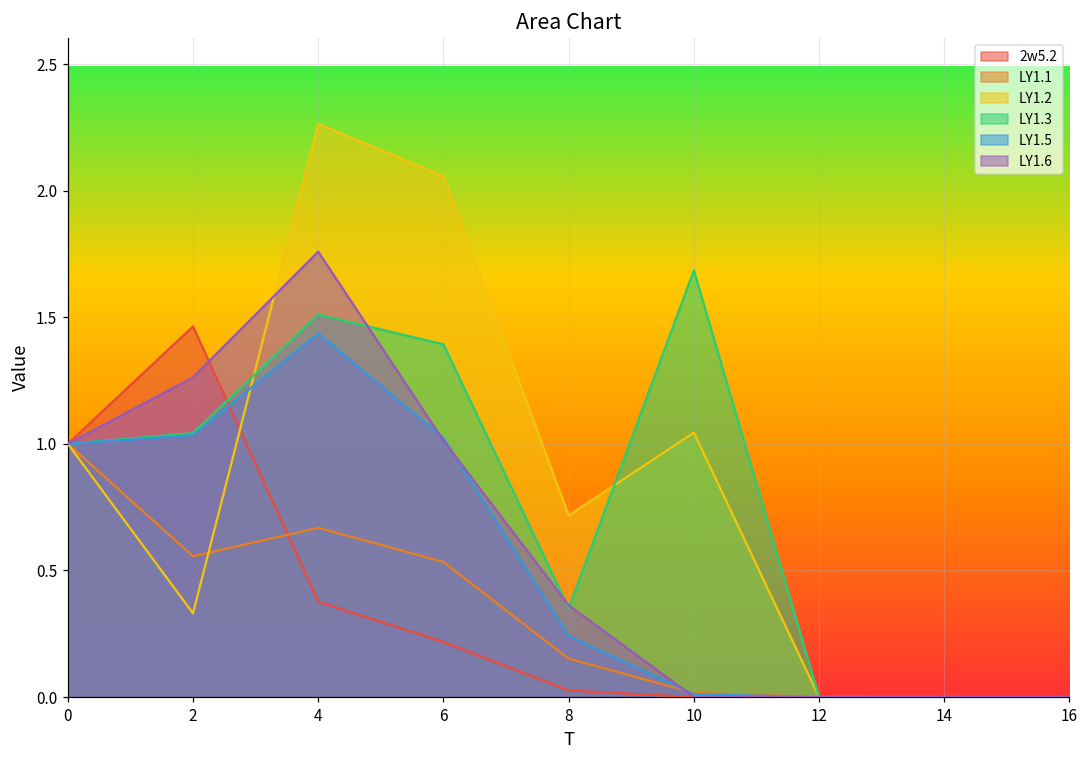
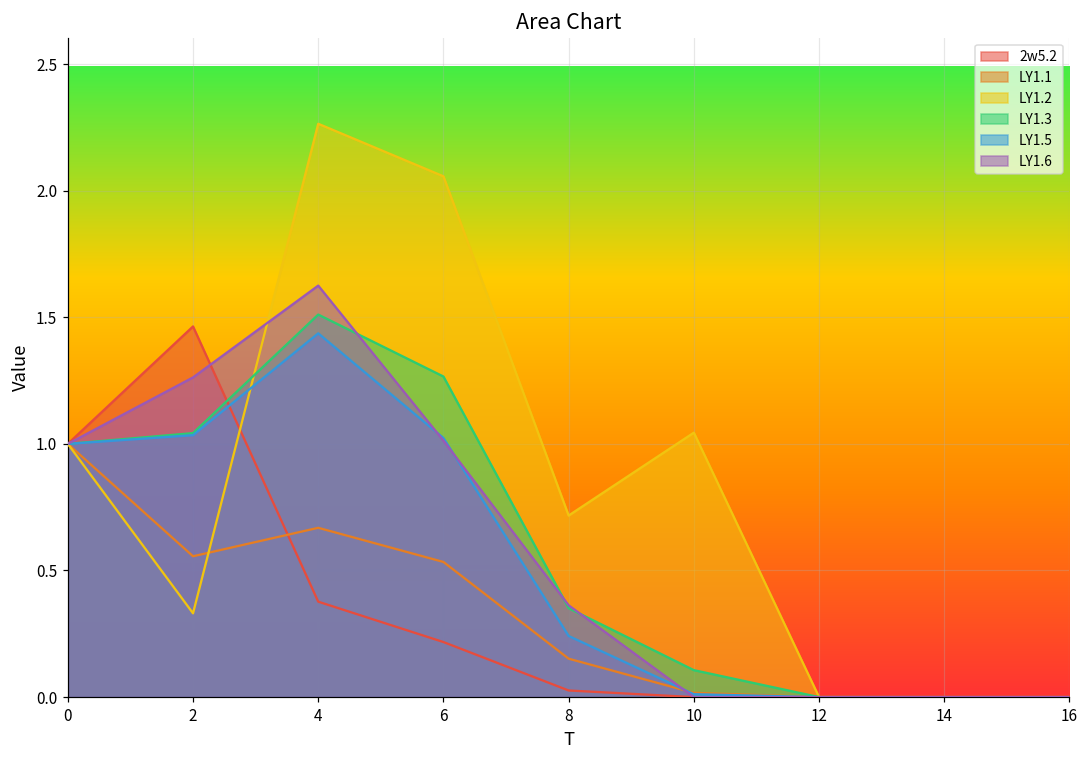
  {
    "LY1.2": {
      "2": 0.33,
      "4": 2.26,
      "6": 2.06,
      "8": 0.72,
      "10": 1.04
    },
    "LY1.3": {
      "4": 1.51,
-     "6": 1.39,
+     "6": 1.27,
      "8": 0.35,
-     "10": 1.68
+     "10": 0.11
    },
    "LY1.5": {
      "4": 1.44,
      "8": 0.24
    },
    "LY1.6": {
      "2": 1.26,
-     "4": 1.76,
+     "4": 1.63,
      "8": 0.36
    }
  }
